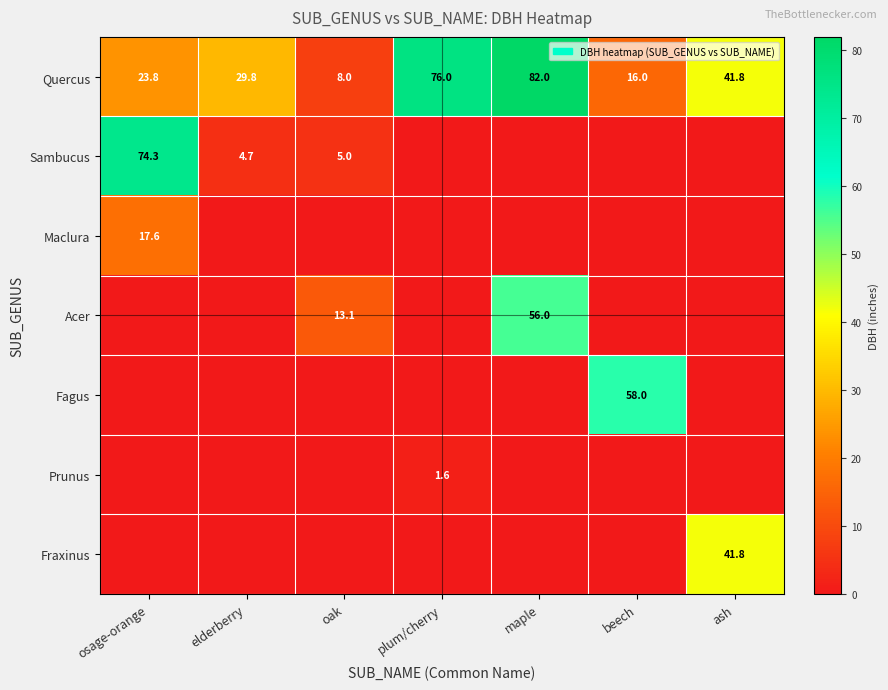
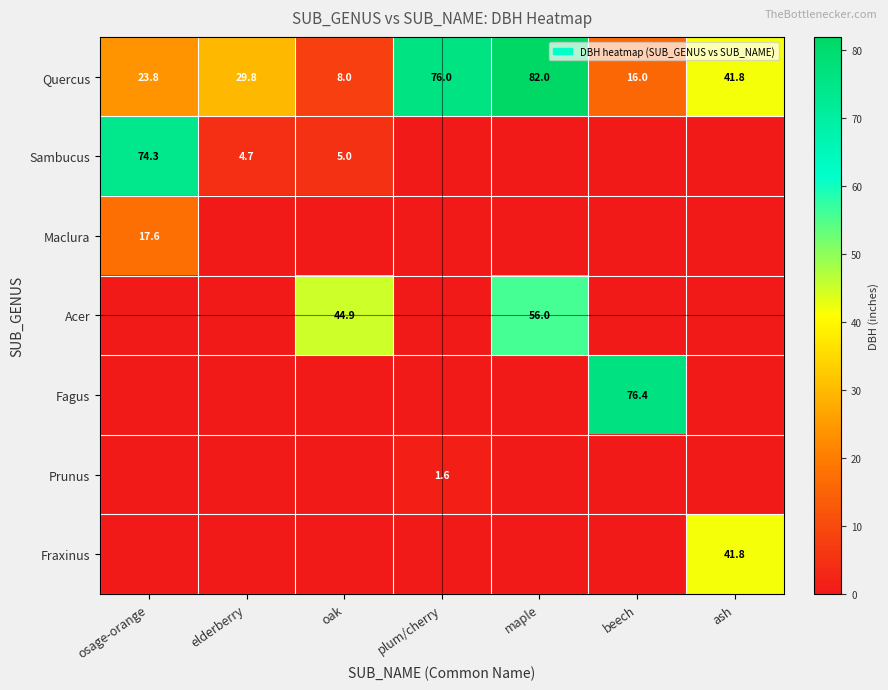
  {
    "Quercus": {
      "osage-orange": 23.8,
      "elderberry": 29.8,
      "oak": 8.0,
      "plum/cherry": 76.0,
      "maple": 82.0,
      "beech": 16.0,
      "ash": 41.8
    },
    "Sambucus": {
      "osage-orange": 74.3,
      "elderberry": 4.7,
      "oak": 5.0
    },
    "Maclura": {
      "osage-orange": 17.6
    },
    "Acer": {
-     "oak": 13.1,
+     "oak": 44.9,
      "maple": 56.0
    },
    "Fagus": {
-     "beech": 58.0
+     "beech": 76.4
    },
    "Prunus": {
      "plum/cherry": 1.6
    },
    "Fraxinus": {
      "ash": 41.8
    }
  }
